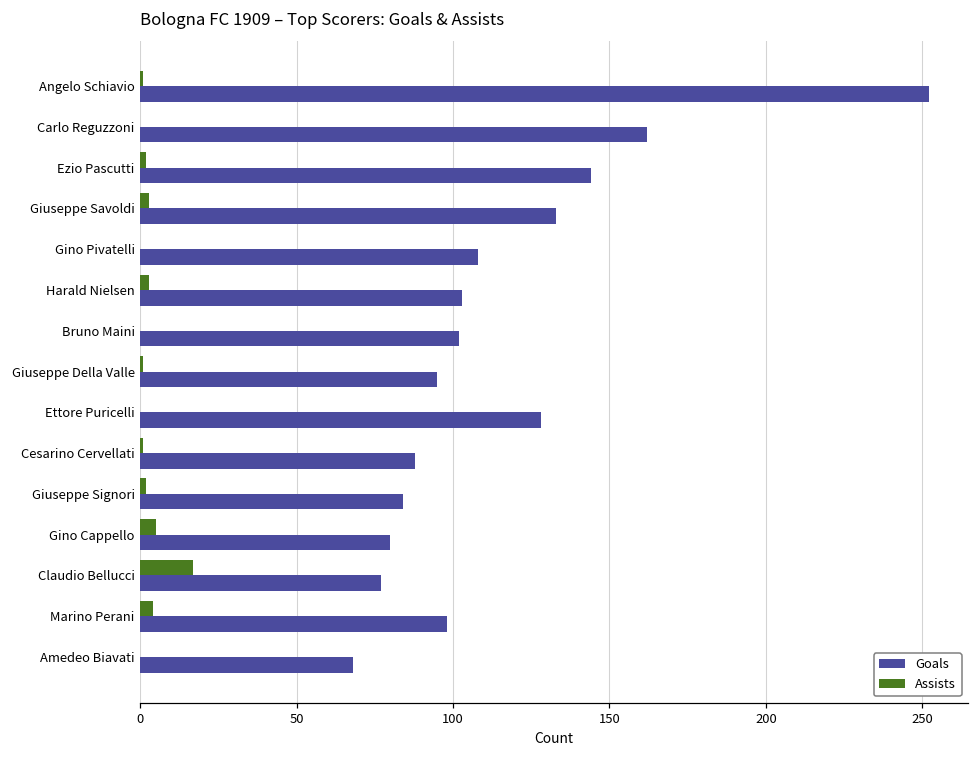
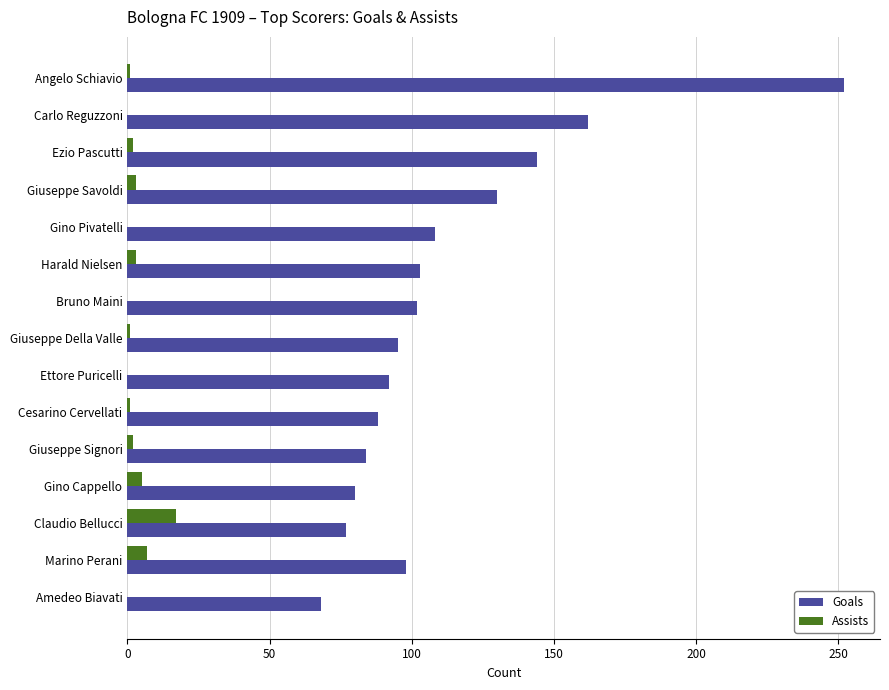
  {
    "Goals": {
      "Angelo Schiavio": 252,
      "Carlo Reguzzoni": 162,
      "Ezio Pascutti": 144,
-     "Giuseppe Savoldi": 133,
+     "Giuseppe Savoldi": 130,
      "Gino Pivatelli": 108,
      "Harald Nielsen": 103,
      "Bruno Maini": 102,
      "Giuseppe Della Valle": 95,
-     "Ettore Puricelli": 128,
+     "Ettore Puricelli": 92,
      "Cesarino Cervellati": 88,
      "Giuseppe Signori": 84,
      "Gino Cappello": 80,
      "Claudio Bellucci": 77,
      "Marino Perani": 98,
      "Amedeo Biavati": 68
    },
    "Assists": {
      "Angelo Schiavio": 1,
      "Carlo Reguzzoni": 0,
      "Ezio Pascutti": 2,
      "Giuseppe Savoldi": 3,
      "Gino Pivatelli": 0,
      "Harald Nielsen": 3,
      "Bruno Maini": 0,
      "Giuseppe Della Valle": 1,
      "Ettore Puricelli": 0,
      "Cesarino Cervellati": 1,
      "Giuseppe Signori": 2,
      "Gino Cappello": 5,
      "Claudio Bellucci": 17,
-     "Marino Perani": 4,
+     "Marino Perani": 7,
      "Amedeo Biavati": 0
    }
  }
